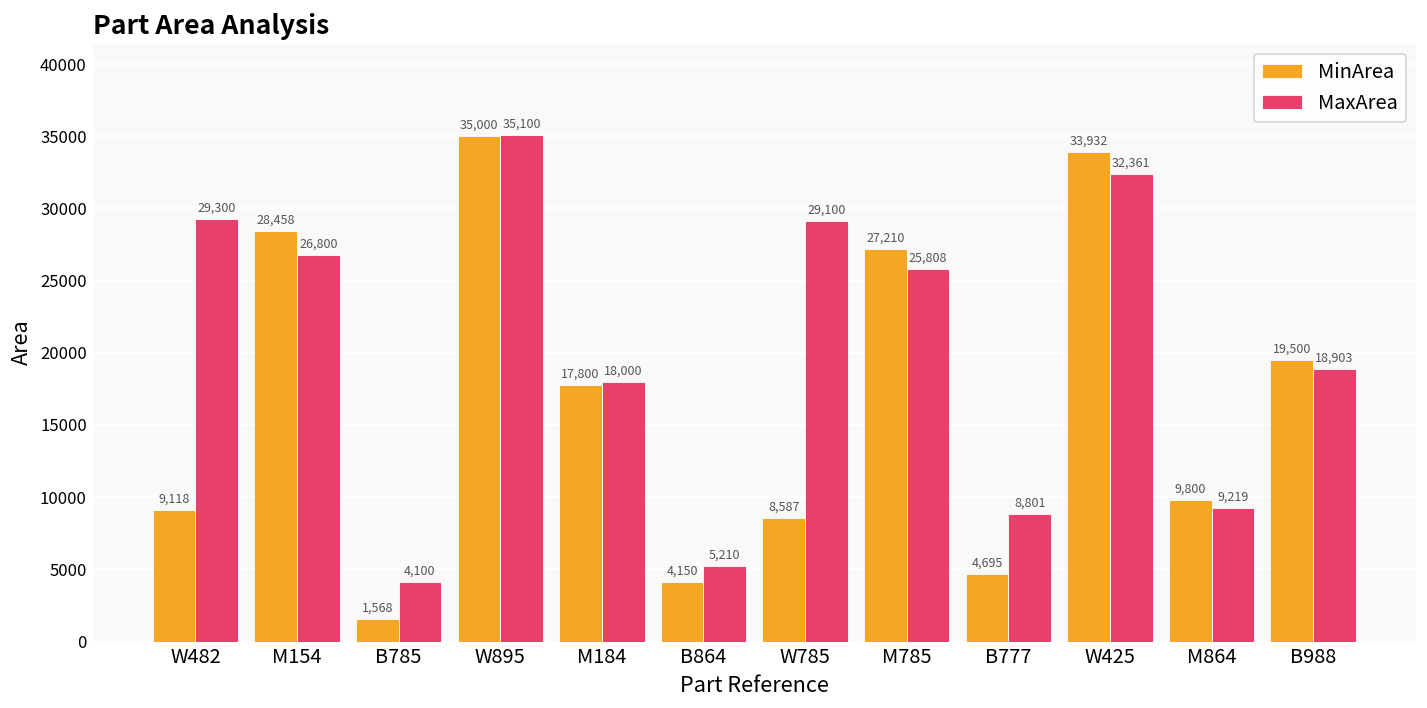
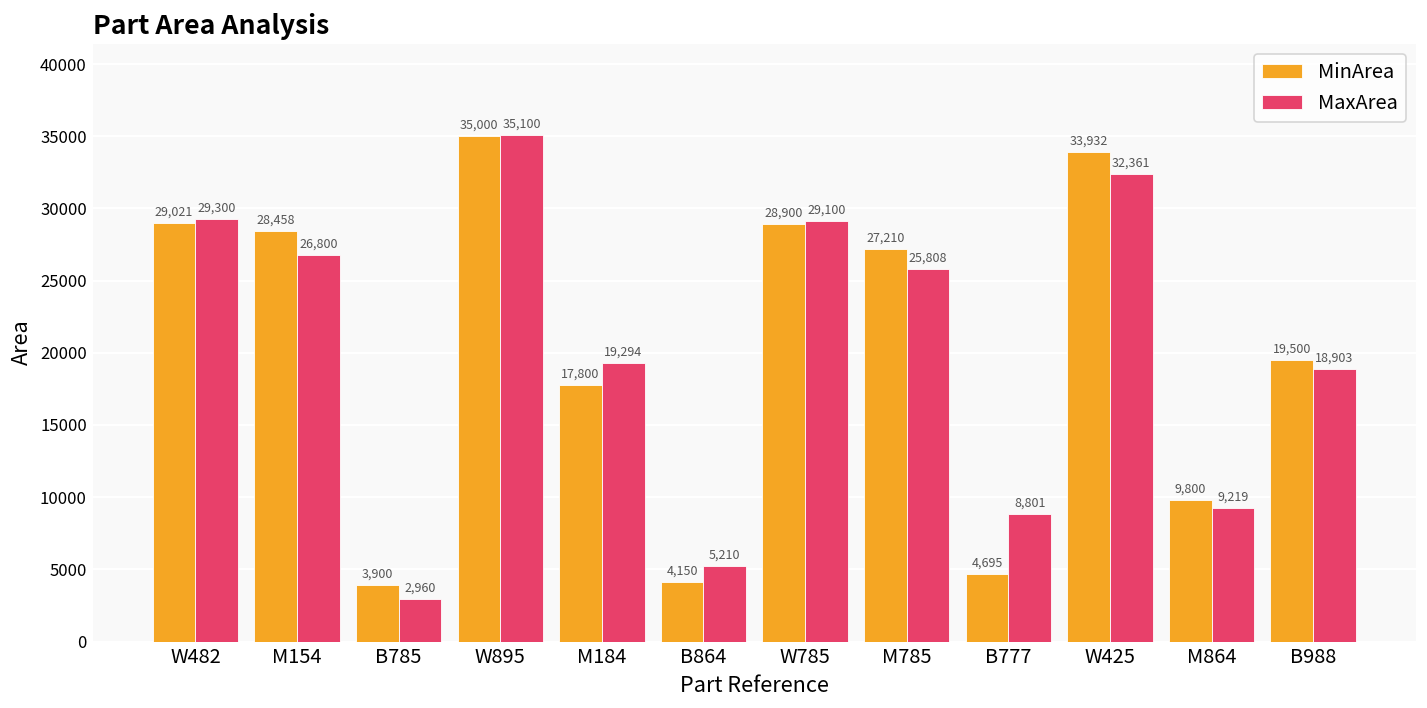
  {
    "MinArea": {
-     "W482": "9,118",
+     "W482": "29,021",
      "M154": "28,458",
-     "B785": "1,568",
+     "B785": "3,900",
      "W895": "35,000",
      "M184": "17,800",
      "B864": "4,150",
-     "W785": "8,587",
+     "W785": "28,900",
      "M785": "27,210",
      "B777": "4,695",
      "W425": "33,932",
      "M864": "9,800",
      "B988": "19,500"
    },
    "MaxArea": {
      "W482": "29,300",
      "M154": "26,800",
-     "B785": "4,100",
+     "B785": "2,960",
      "W895": "35,100",
-     "M184": "18,000",
+     "M184": "19,294",
      "B864": "5,210",
      "W785": "29,100",
      "M785": "25,808",
      "B777": "8,801",
      "W425": "32,361",
      "M864": "9,219",
      "B988": "18,903"
    }
  }
